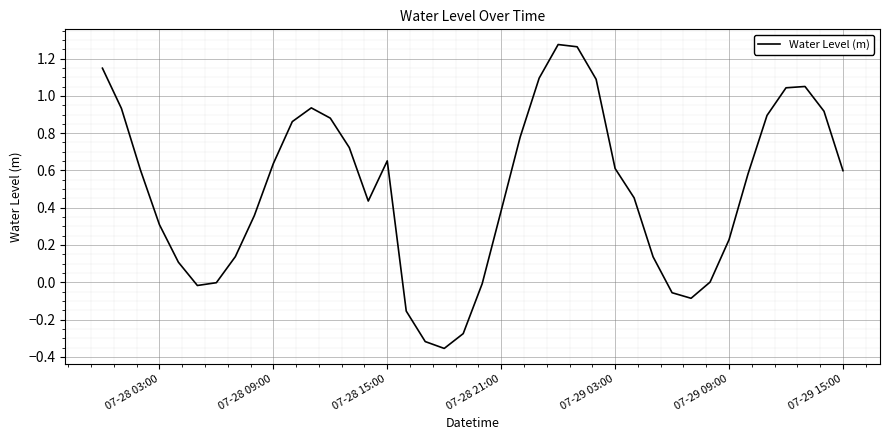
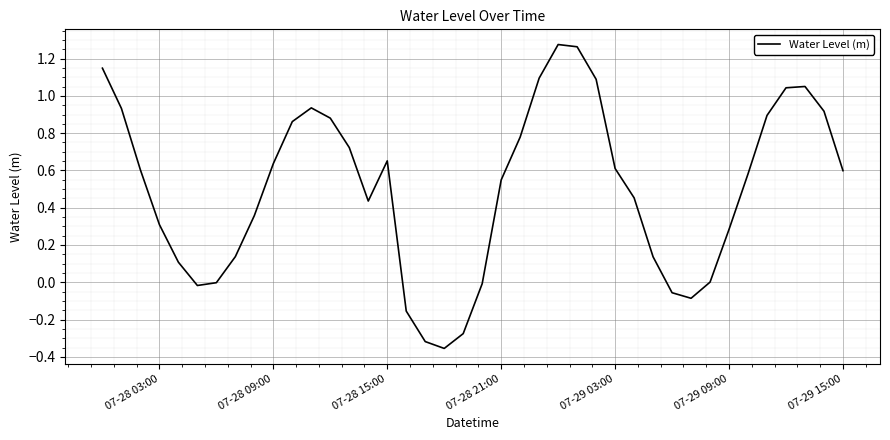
  {
    "07-28 03:00": 0.31,
    "07-28 09:00": 0.64,
    "07-28 15:00": 0.65,
-   "07-28 21:00": 0.38,
+   "07-28 21:00": 0.55,
    "07-29 03:00": 0.61,
-   "07-29 09:00": 0.23,
+   "07-29 09:00": 0.28,
    "07-29 15:00": 0.60
  }
